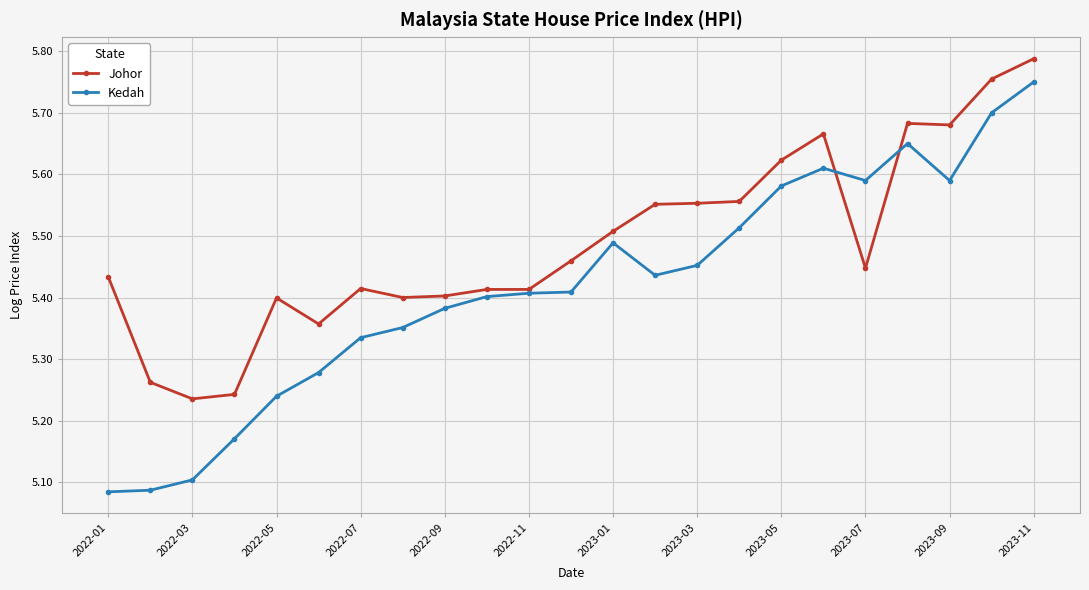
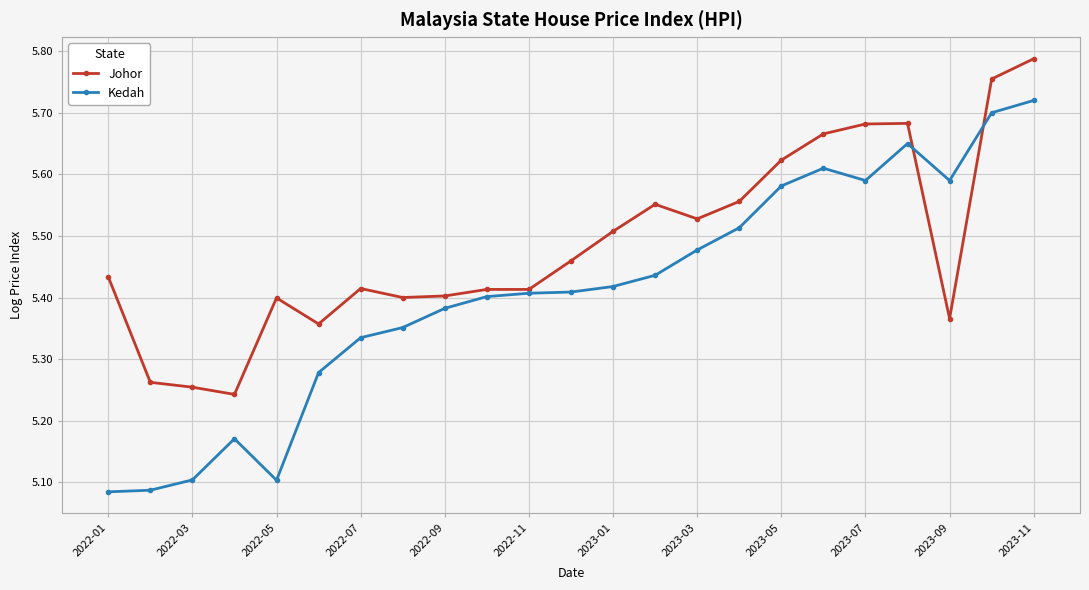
  {
    "Johor": {
      "2022-01": 5.43,
-     "2022-03": 5.24,
+     "2022-03": 5.25,
      "2022-05": 5.40,
      "2022-07": 5.41,
      "2022-09": 5.40,
      "2022-11": 5.41,
      "2023-01": 5.51,
-     "2023-03": 5.55,
+     "2023-03": 5.53,
      "2023-05": 5.62,
-     "2023-07": 5.45,
-     "2023-09": 5.68,
+     "2023-07": 5.68,
+     "2023-09": 5.37,
      "2023-11": 5.79
    },
    "Kedah": {
      "2022-01": 5.08,
      "2022-03": 5.10,
-     "2022-05": 5.24,
+     "2022-05": 5.10,
      "2022-07": 5.33,
      "2022-09": 5.38,
      "2022-11": 5.41,
-     "2023-01": 5.49,
-     "2023-03": 5.45,
+     "2023-01": 5.42,
+     "2023-03": 5.48,
      "2023-05": 5.58,
      "2023-07": 5.59,
      "2023-09": 5.59,
-     "2023-11": 5.75
+     "2023-11": 5.72
    }
  }
